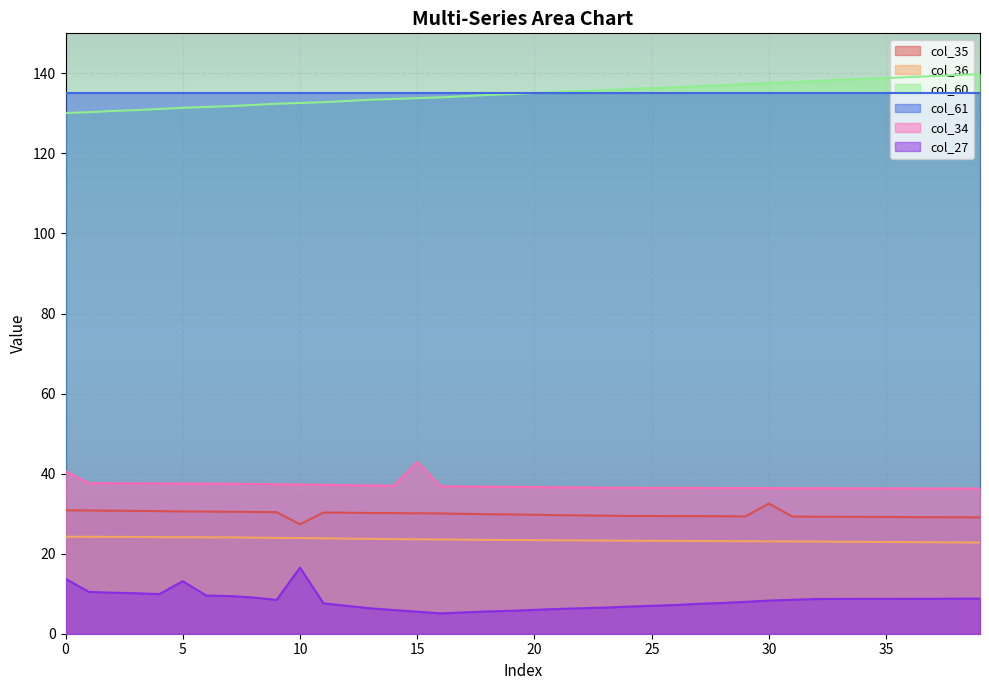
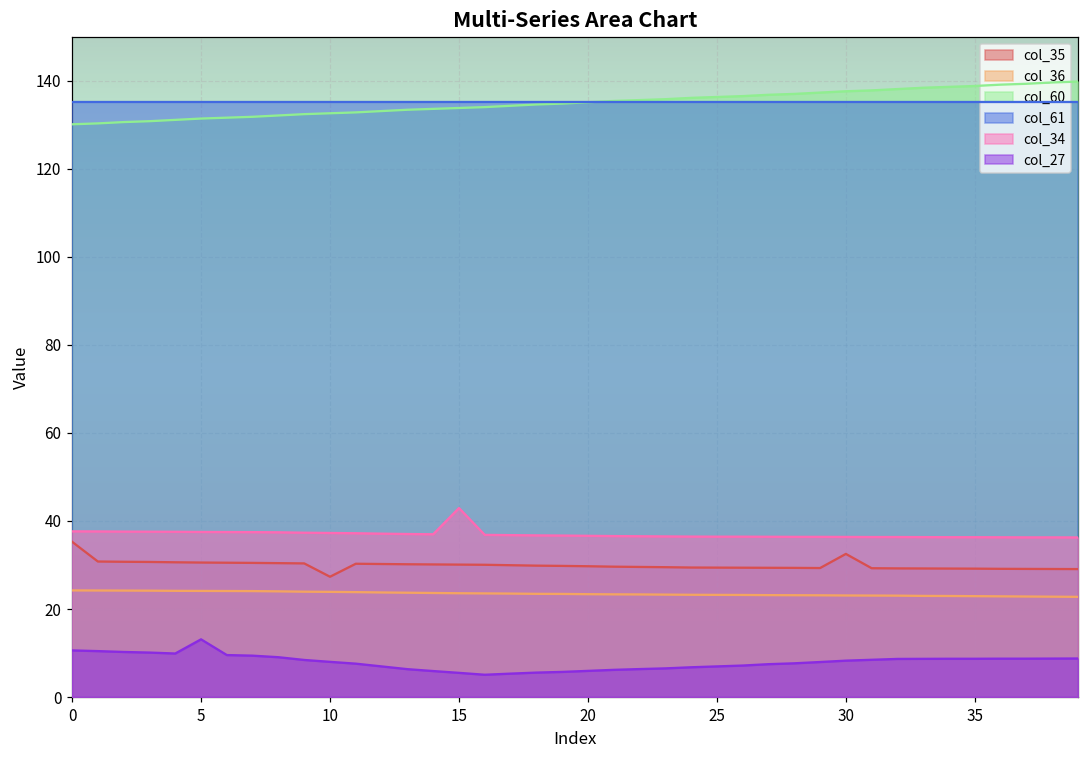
  {
    "col_35": {
-     "0": 31,
+     "0": 35,
      "5": 31,
      "10": 27,
      "15": 30,
      "20": 30,
      "25": 29,
      "30": 33,
      "35": 29
    },
    "col_36": {
      "0": 24,
      "5": 24,
      "10": 24,
      "15": 24,
      "20": 23,
      "25": 23,
      "30": 23,
      "35": 23
    },
    "col_60": {
      "0": 130,
      "5": 131,
      "10": 133,
      "15": 134,
      "25": 136,
      "30": 138,
      "35": 139
    },
    "col_61": {
      "0": 135,
      "5": 135,
      "10": 135,
      "15": 135,
      "25": 135,
      "30": 135,
      "35": 135
    },
    "col_34": {
-     "0": 41,
+     "0": 38,
      "5": 38,
      "10": 37,
      "15": 43,
      "20": 37,
      "25": 36,
      "30": 36,
      "35": 36
    },
    "col_27": {
-     "0": 14,
+     "0": 11,
      "5": 13,
-     "10": 17,
+     "10": 8,
      "15": 6,
      "20": 6,
      "25": 7,
      "30": 8,
      "35": 9
    }
  }
